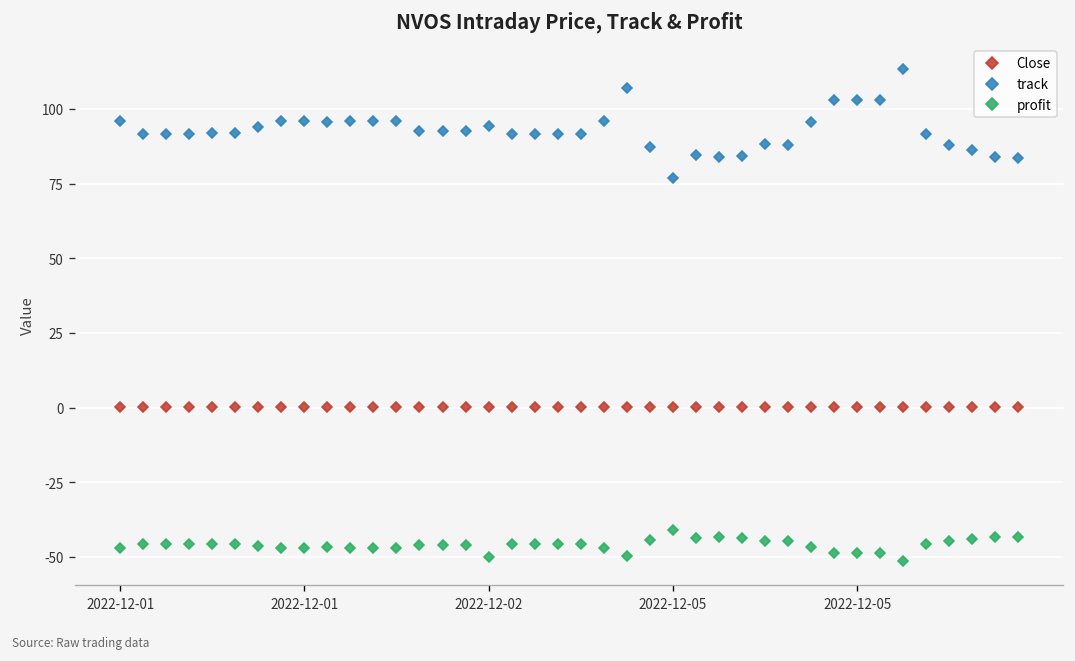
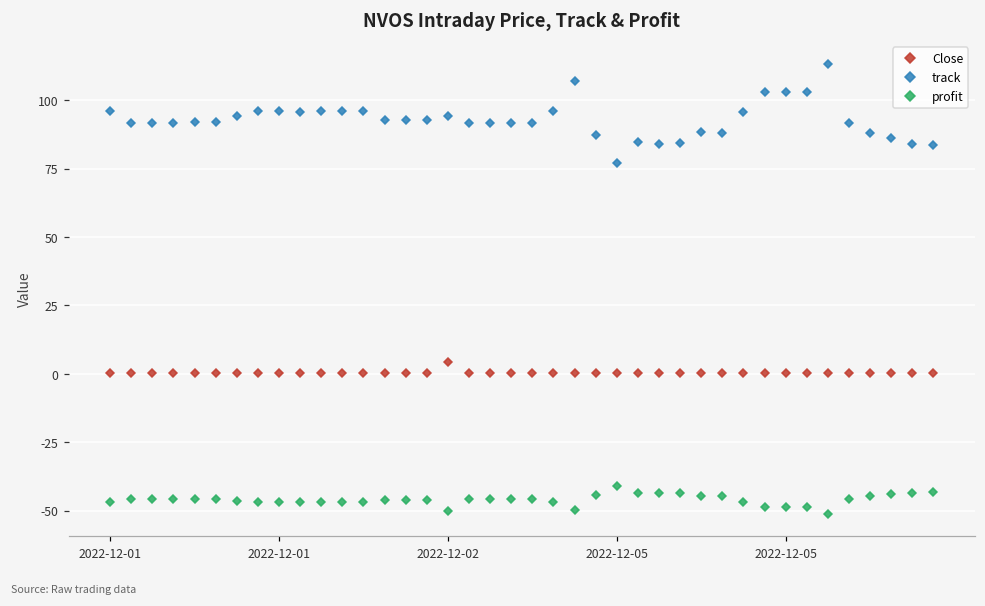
  {
    "Close": {
-     "2022-12-02": 0
+     "2022-12-02": 4
    },
    "track": {
      "2022-12-02": 94
    },
    "profit": {
      "2022-12-02": -50
    }
  }
